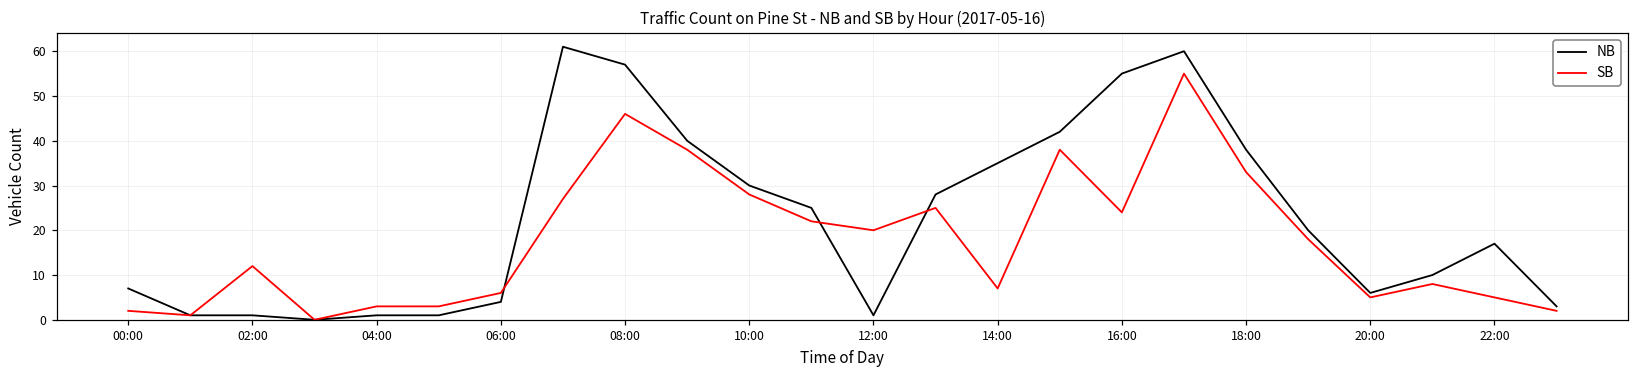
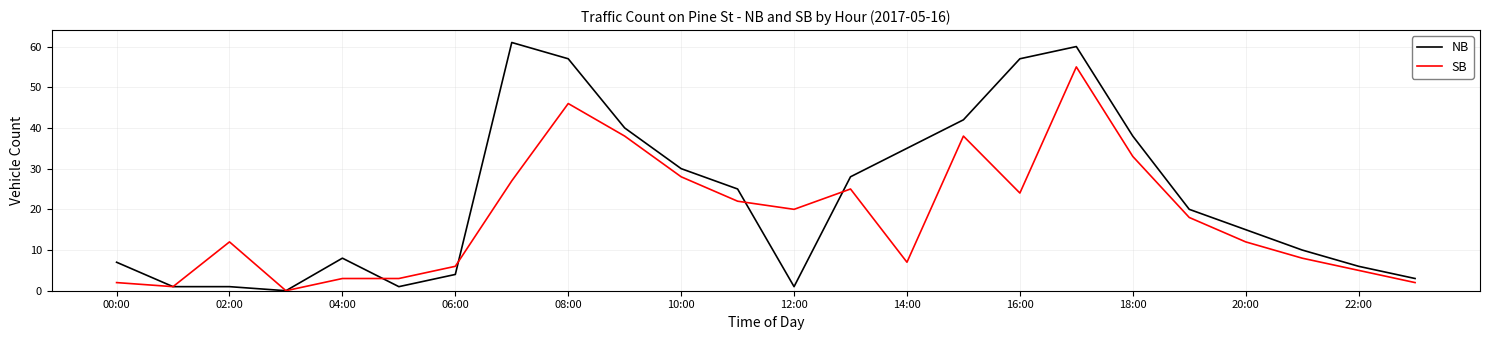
  {
    "NB": {
      "00:00": 7,
      "02:00": 1,
-     "04:00": 1,
+     "04:00": 8,
      "06:00": 4,
      "08:00": 57,
      "10:00": 30,
      "12:00": 1,
      "14:00": 35,
-     "16:00": 55,
+     "16:00": 57,
      "18:00": 38,
-     "20:00": 6,
-     "22:00": 17
+     "20:00": 15,
+     "22:00": 6
    },
    "SB": {
      "00:00": 2,
      "02:00": 12,
      "04:00": 3,
      "06:00": 6,
      "08:00": 46,
      "10:00": 28,
      "12:00": 20,
      "14:00": 7,
      "16:00": 24,
      "18:00": 33,
-     "20:00": 5,
+     "20:00": 12,
      "22:00": 5
    }
  }
